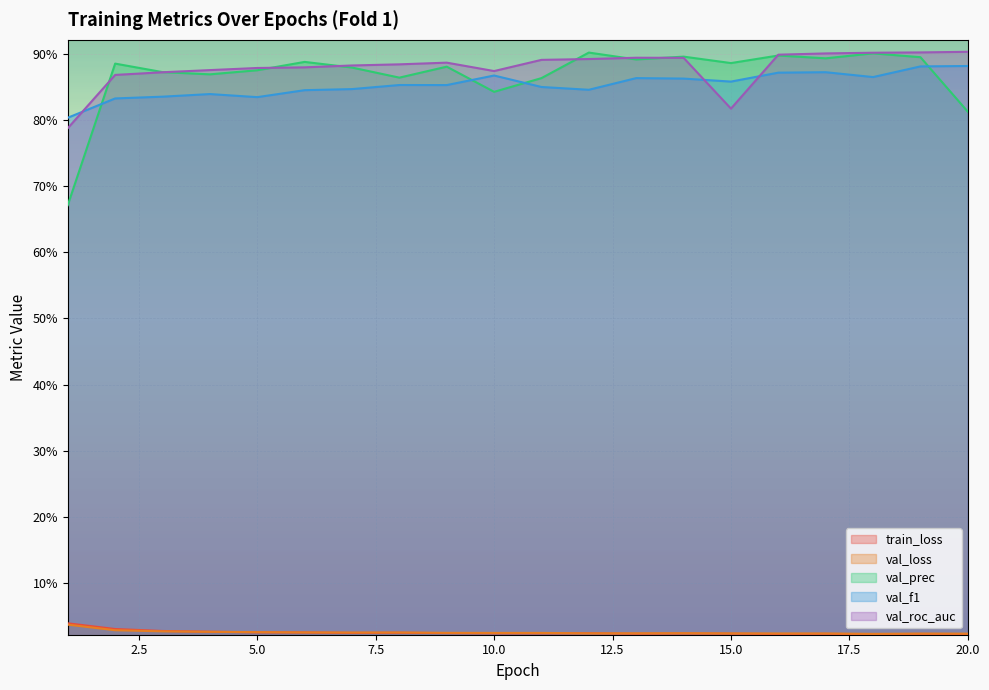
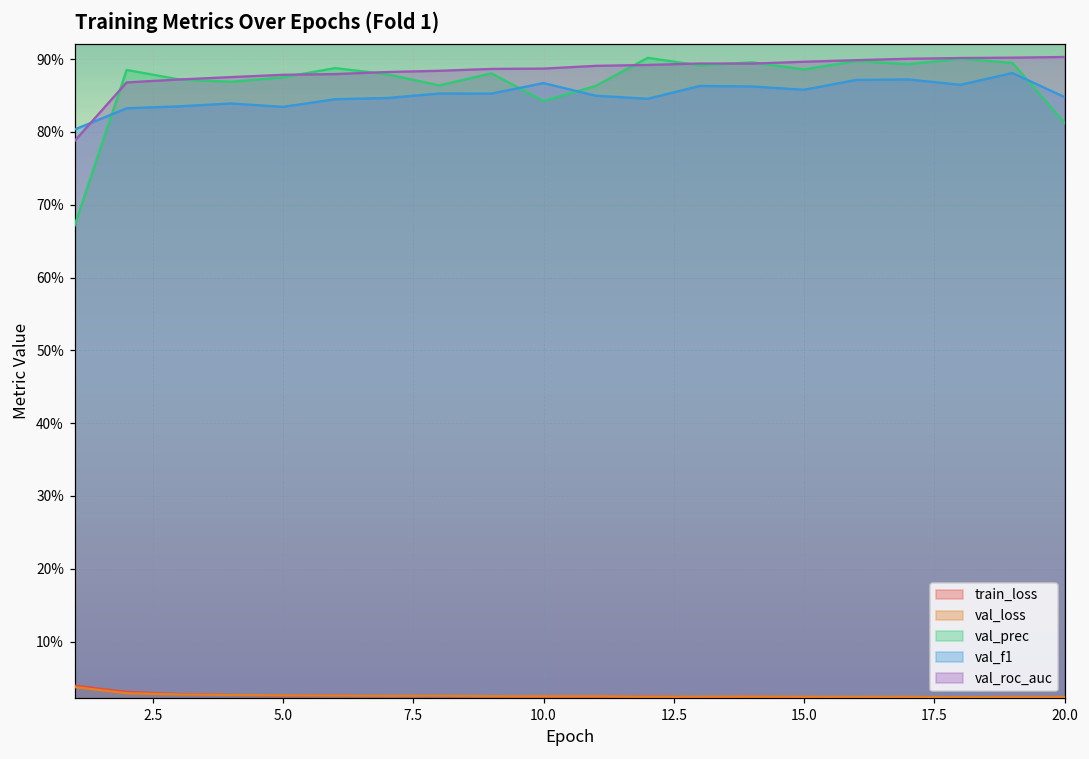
  {
    "val_prec": {
      "10.0": "84%",
      "15.0": "89%",
      "20.0": "81%"
    },
    "val_f1": {
      "5.0": "83%",
      "10.0": "87%",
      "15.0": "86%",
-     "20.0": "88%"
+     "20.0": "85%"
    },
    "val_roc_auc": {
-     "10.0": "87%",
-     "15.0": "82%",
+     "10.0": "89%",
+     "15.0": "90%",
      "20.0": "90%"
    }
  }
